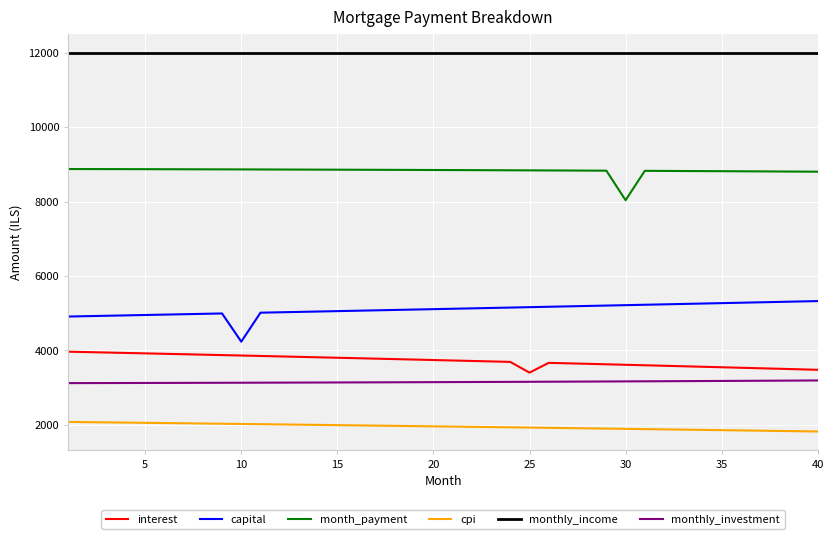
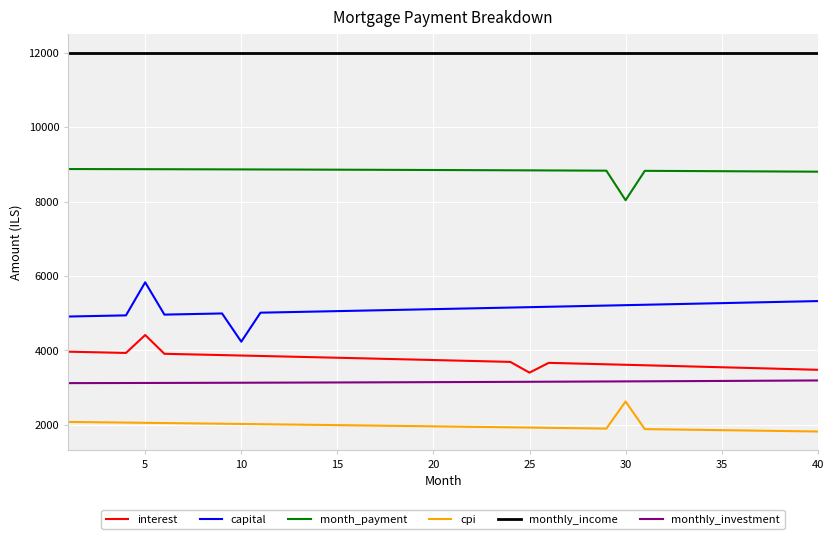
  {
    "interest": {
-     "5": 3900,
+     "5": 4400,
      "10": 3900,
      "15": 3800,
      "20": 3700,
      "25": 3400,
      "30": 3600,
      "35": 3500,
      "40": 3500
    },
    "capital": {
-     "5": 5000,
+     "5": 5800,
      "10": 4200,
      "15": 5100,
      "20": 5100,
      "25": 5200,
      "30": 5200,
      "35": 5300,
      "40": 5300
    },
    "month_payment": {
      "5": 8900,
      "10": 8900,
      "15": 8900,
      "20": 8900,
      "25": 8800,
      "30": 8000,
      "35": 8800,
      "40": 8800
    },
    "cpi": {
      "5": 2100,
      "10": 2000,
      "15": 2000,
      "20": 2000,
      "25": 1900,
-     "30": 1900,
+     "30": 2600,
      "35": 1900,
      "40": 1800
    },
    "monthly_income": {
      "5": 12000,
      "10": 12000,
      "15": 12000,
      "20": 12000,
      "25": 12000,
      "30": 12000,
      "35": 12000,
      "40": 12000
    },
    "monthly_investment": {
      "5": 3100,
      "10": 3100,
      "15": 3100,
      "20": 3100,
      "25": 3200,
      "30": 3200,
      "35": 3200,
      "40": 3200
    }
  }
